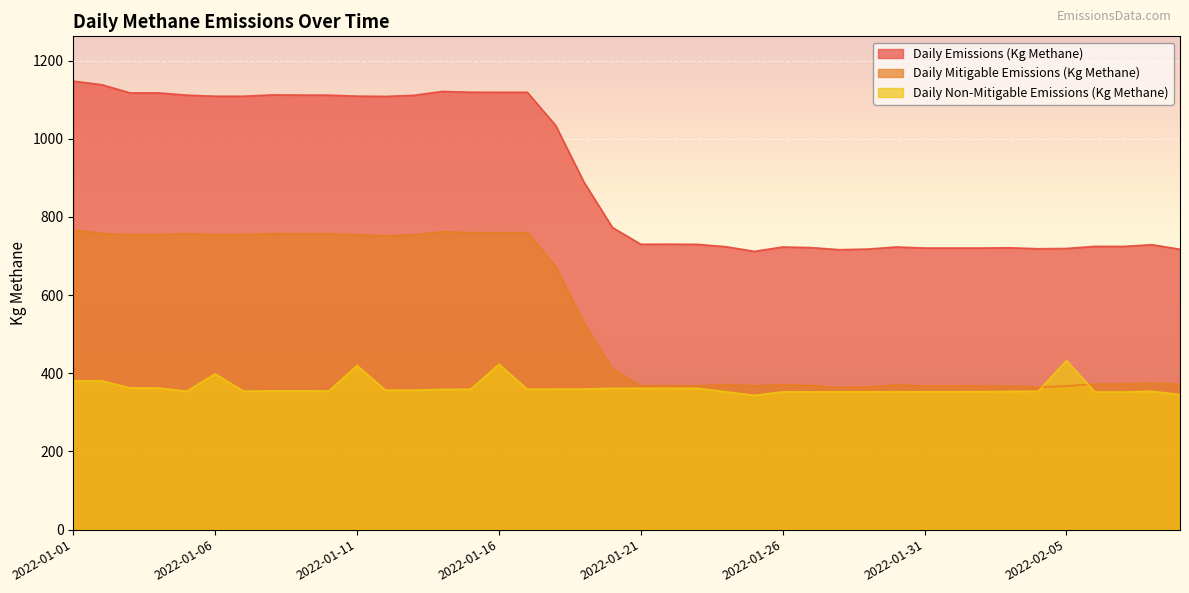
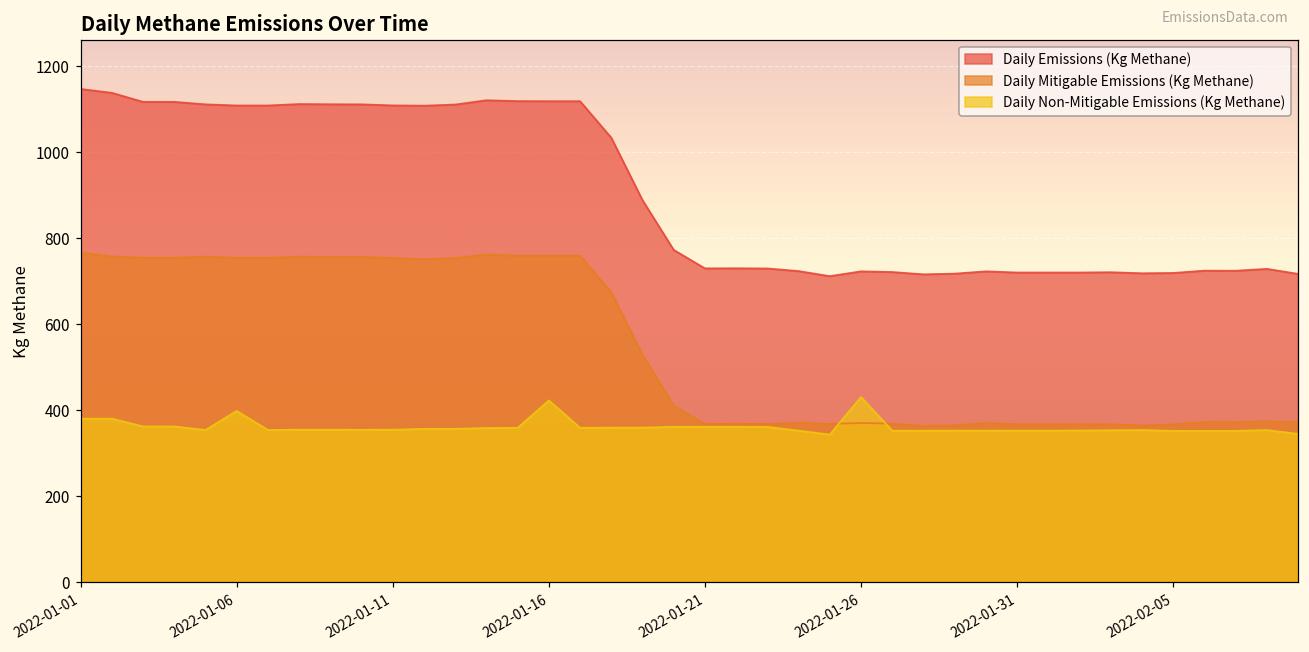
  {
    "Daily Non-Mitigable Emissions (Kg Methane)": {
      "2022-01-01": 380,
      "2022-01-06": 400,
-     "2022-01-11": 420,
+     "2022-01-11": 350,
      "2022-01-16": 420,
      "2022-01-21": 360,
-     "2022-01-26": 350,
+     "2022-01-26": 430,
      "2022-01-31": 350,
-     "2022-02-05": 430
+     "2022-02-05": 350
    }
  }
